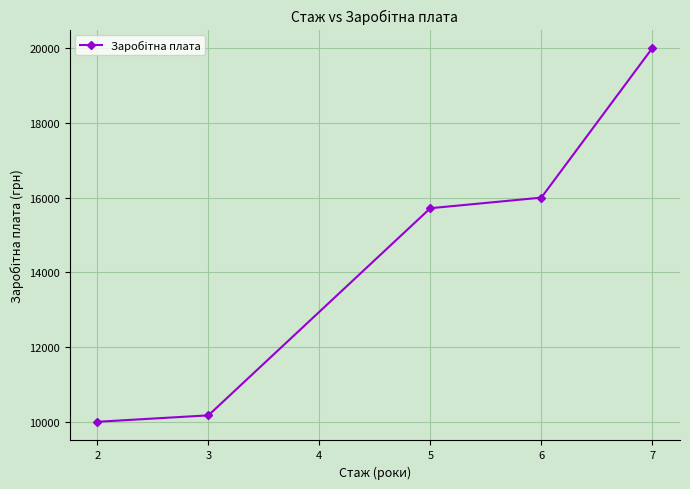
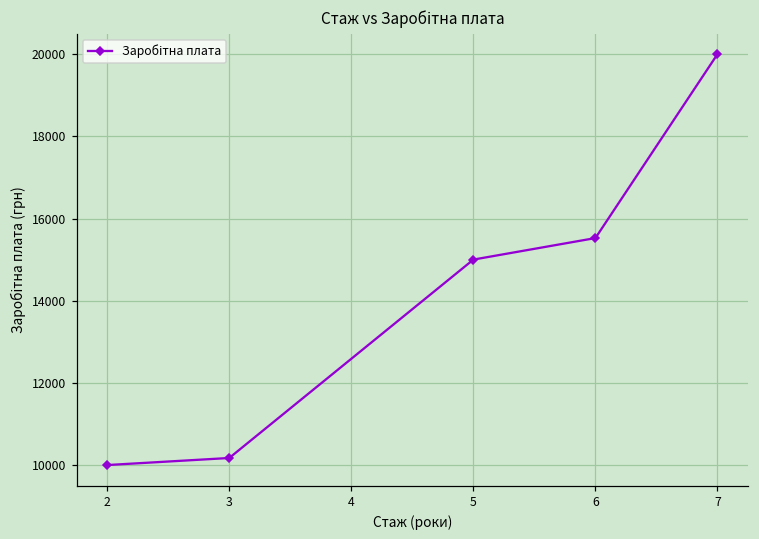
  {
    "2": 10000,
    "3": 10200,
-   "5": 15700,
-   "6": 16000,
+   "5": 15000,
+   "6": 15500,
    "7": 20000
  }
